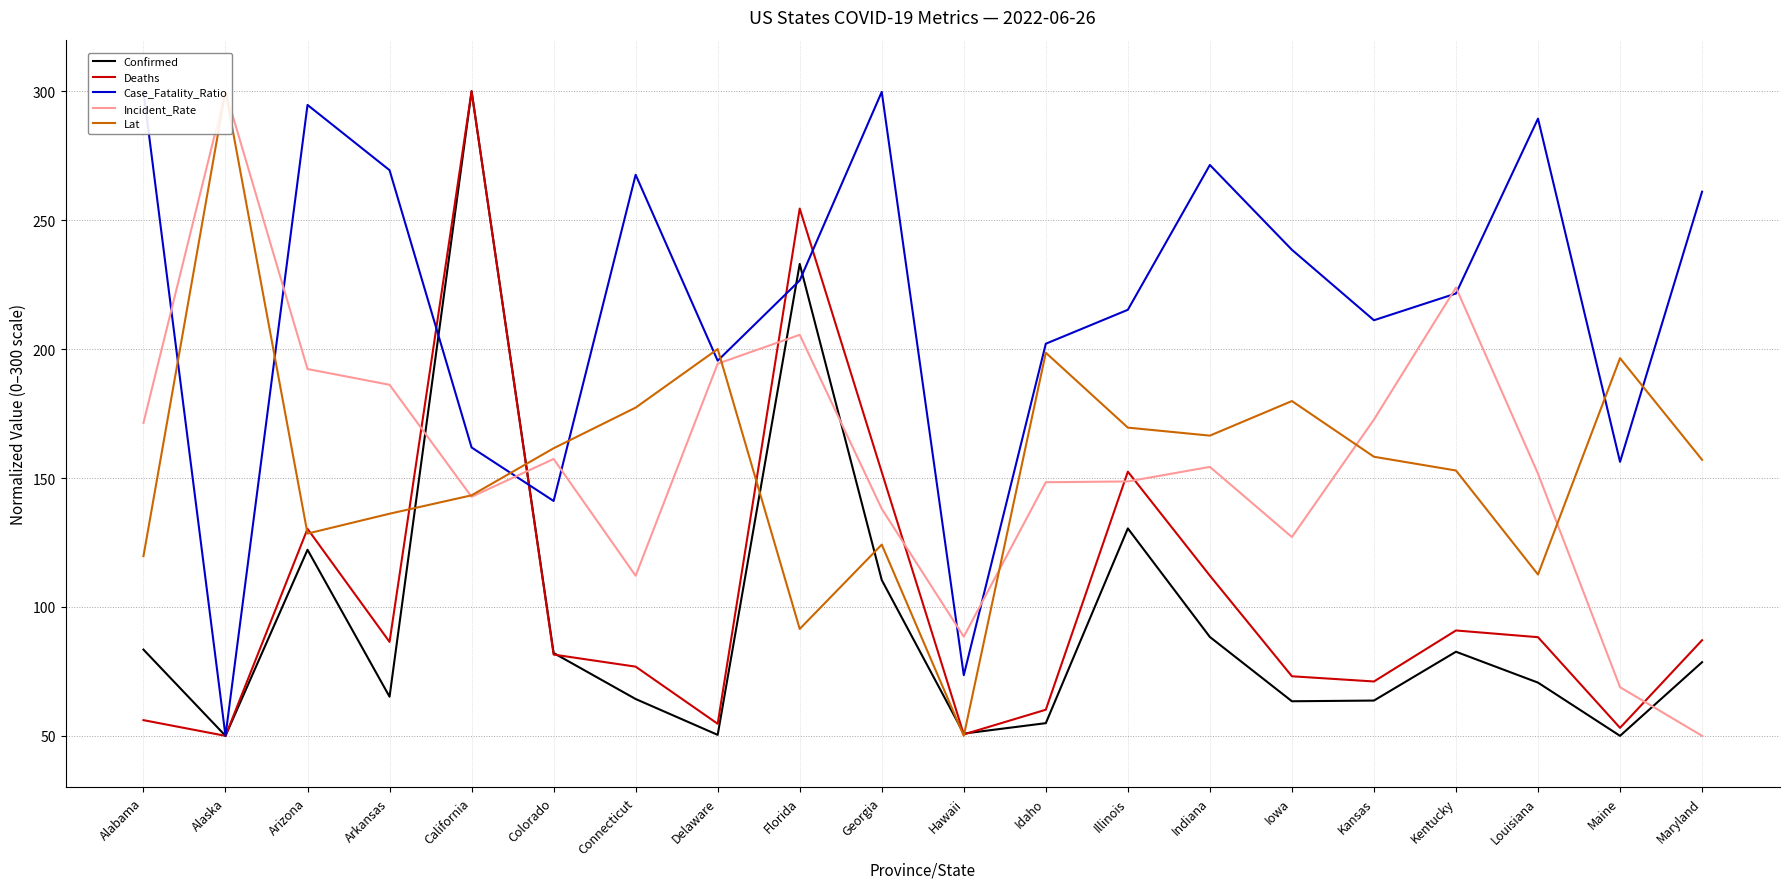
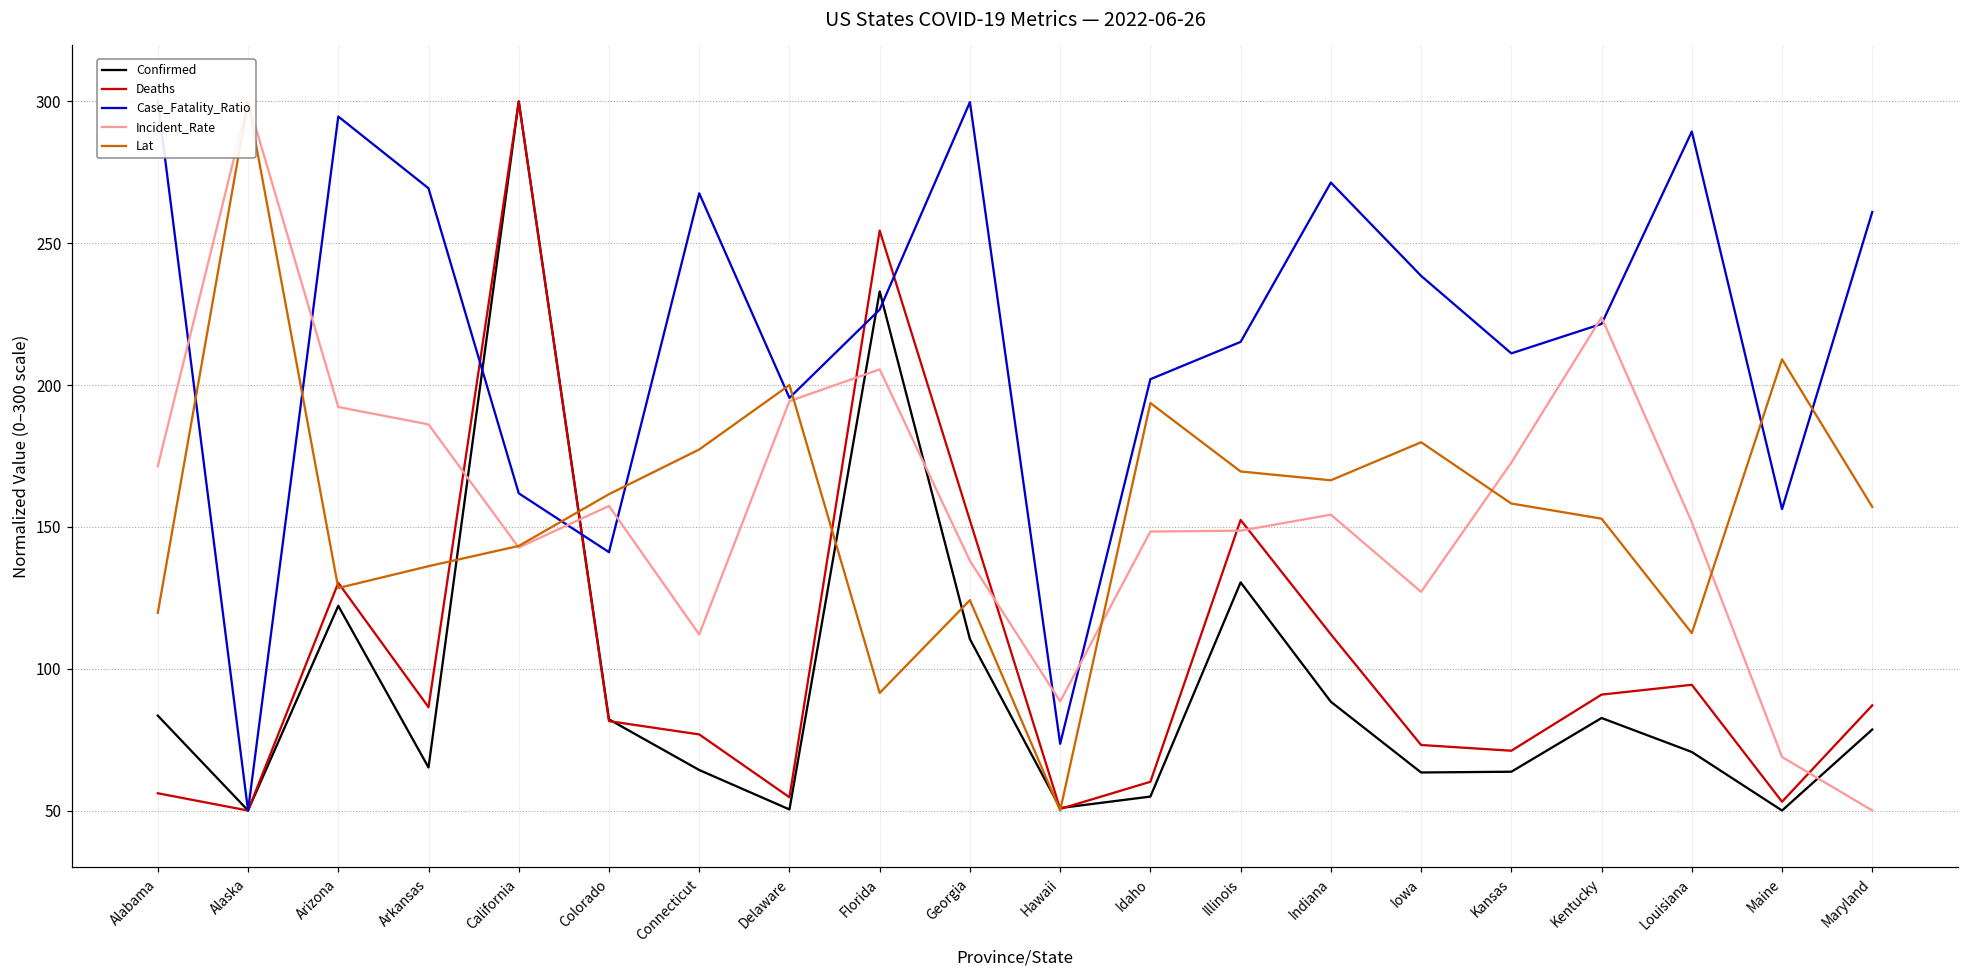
  {
    "Confirmed": {
      "Alabama": 83,
      "Arizona": 122,
      "Arkansas": 65,
      "Connecticut": 64,
      "Delaware": 50,
      "Florida": 233,
      "Georgia": 110,
      "Idaho": 55,
      "Illinois": 130,
      "Indiana": 88,
      "Iowa": 63,
      "Kansas": 64,
      "Kentucky": 83,
      "Louisiana": 71,
      "Maine": 50,
      "Maryland": 79
    },
    "Deaths": {
      "Alabama": 56,
      "Arizona": 130,
      "Arkansas": 86,
      "Connecticut": 77,
      "Delaware": 55,
      "Florida": 254,
      "Georgia": 152,
      "Idaho": 60,
      "Illinois": 152,
      "Indiana": 112,
      "Iowa": 73,
      "Kansas": 71,
      "Kentucky": 91,
-     "Louisiana": 88,
+     "Louisiana": 94,
      "Maine": 53,
      "Maryland": 87
    },
    "Case_Fatality_Ratio": {
      "Arizona": 295,
      "Arkansas": 269,
      "California": 162,
      "Colorado": 141,
      "Connecticut": 268,
      "Delaware": 195,
      "Florida": 227,
      "Georgia": 300,
      "Hawaii": 74,
      "Idaho": 202,
      "Illinois": 215,
      "Indiana": 271,
      "Iowa": 239,
      "Kansas": 211,
      "Kentucky": 222,
      "Louisiana": 289,
      "Maine": 156,
      "Maryland": 261
    },
    "Incident_Rate": {
      "Alabama": 171,
      "Arizona": 192,
      "Arkansas": 186,
      "Colorado": 157,
      "Connecticut": 112,
      "Delaware": 194,
      "Florida": 206,
      "Georgia": 138,
      "Hawaii": 88,
      "Idaho": 148,
      "Illinois": 149,
      "Indiana": 154,
      "Iowa": 127,
      "Kansas": 173,
      "Kentucky": 224,
      "Louisiana": 152,
      "Maine": 69,
      "Maryland": 50
    },
    "Lat": {
      "Alabama": 120,
      "Arizona": 128,
      "Arkansas": 136,
      "Colorado": 162,
      "Connecticut": 177,
      "Delaware": 200,
      "Florida": 91,
      "Georgia": 124,
-     "Idaho": 199,
+     "Idaho": 194,
      "Illinois": 170,
      "Indiana": 166,
      "Iowa": 180,
      "Kansas": 158,
      "Kentucky": 153,
      "Louisiana": 113,
-     "Maine": 196,
+     "Maine": 209,
      "Maryland": 157
    }
  }
